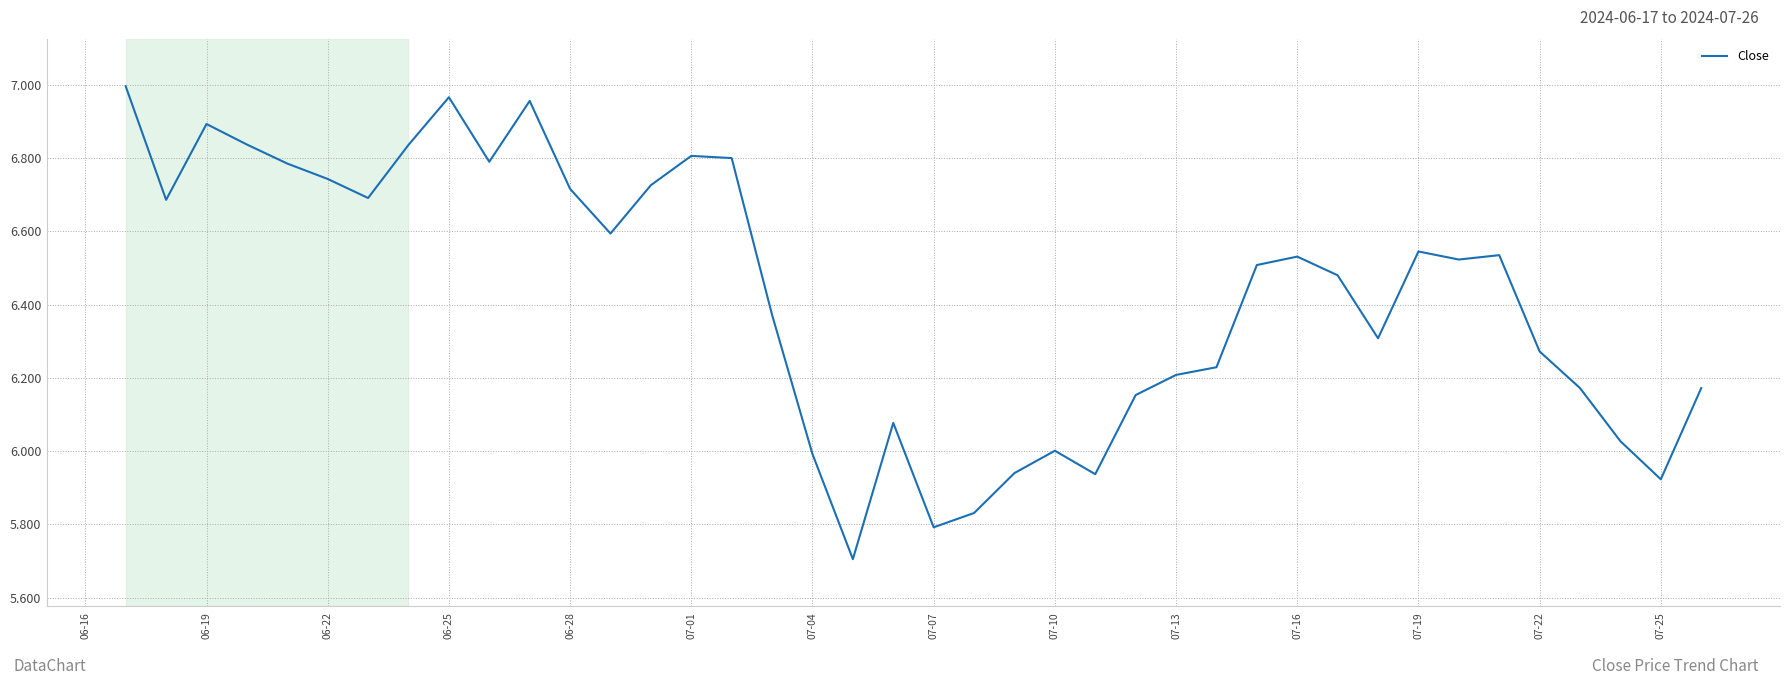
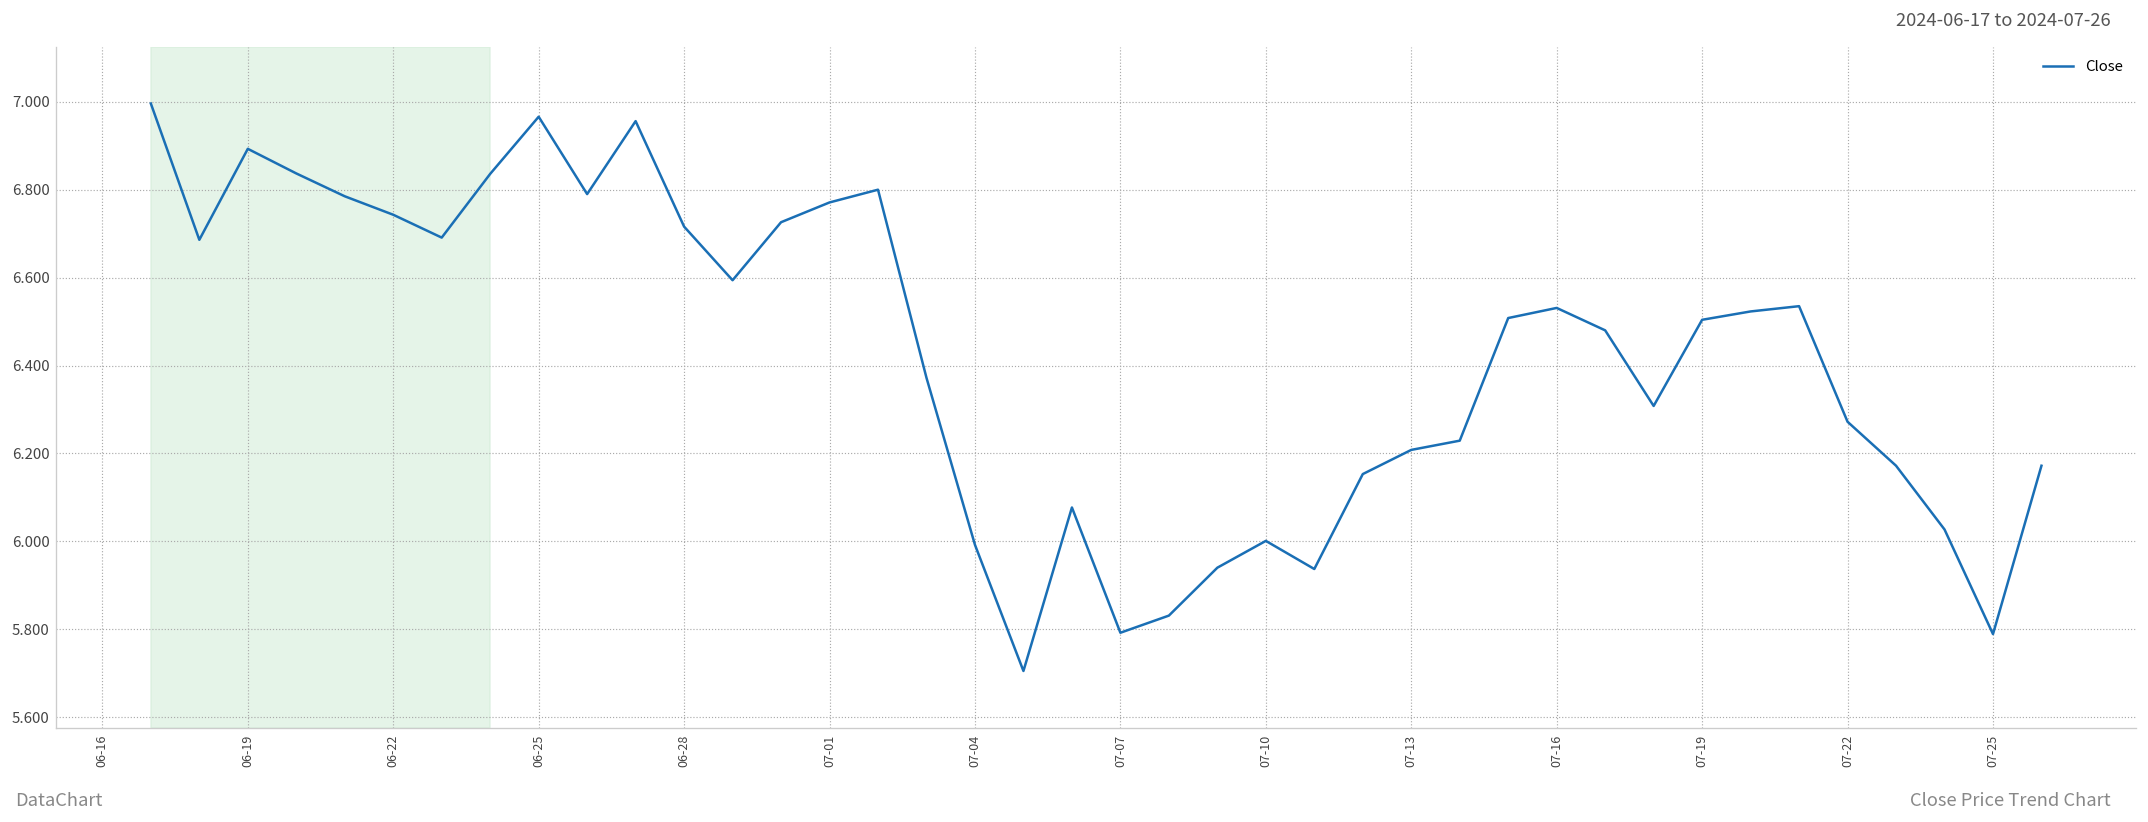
  {
    "06-19": 6.89,
    "06-22": 6.74,
    "06-25": 6.97,
    "06-28": 6.72,
-   "07-01": 6.81,
+   "07-01": 6.77,
    "07-04": 5.99,
    "07-07": 5.79,
    "07-10": 6.00,
    "07-13": 6.21,
    "07-16": 6.53,
-   "07-19": 6.55,
+   "07-19": 6.50,
    "07-22": 6.27,
-   "07-25": 5.92
+   "07-25": 5.79
  }
